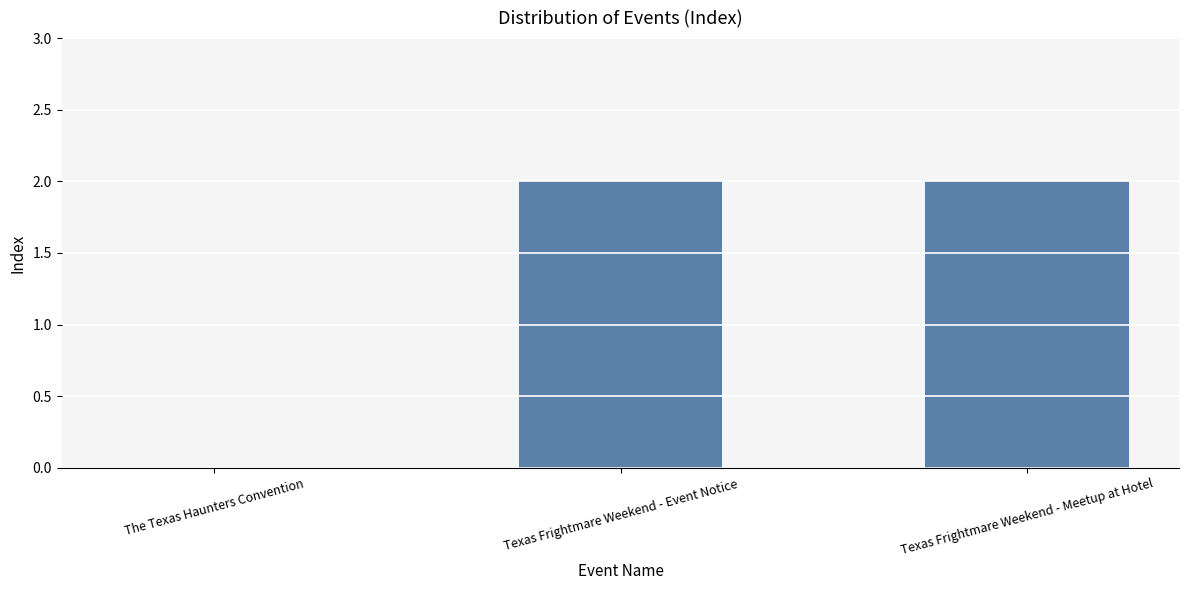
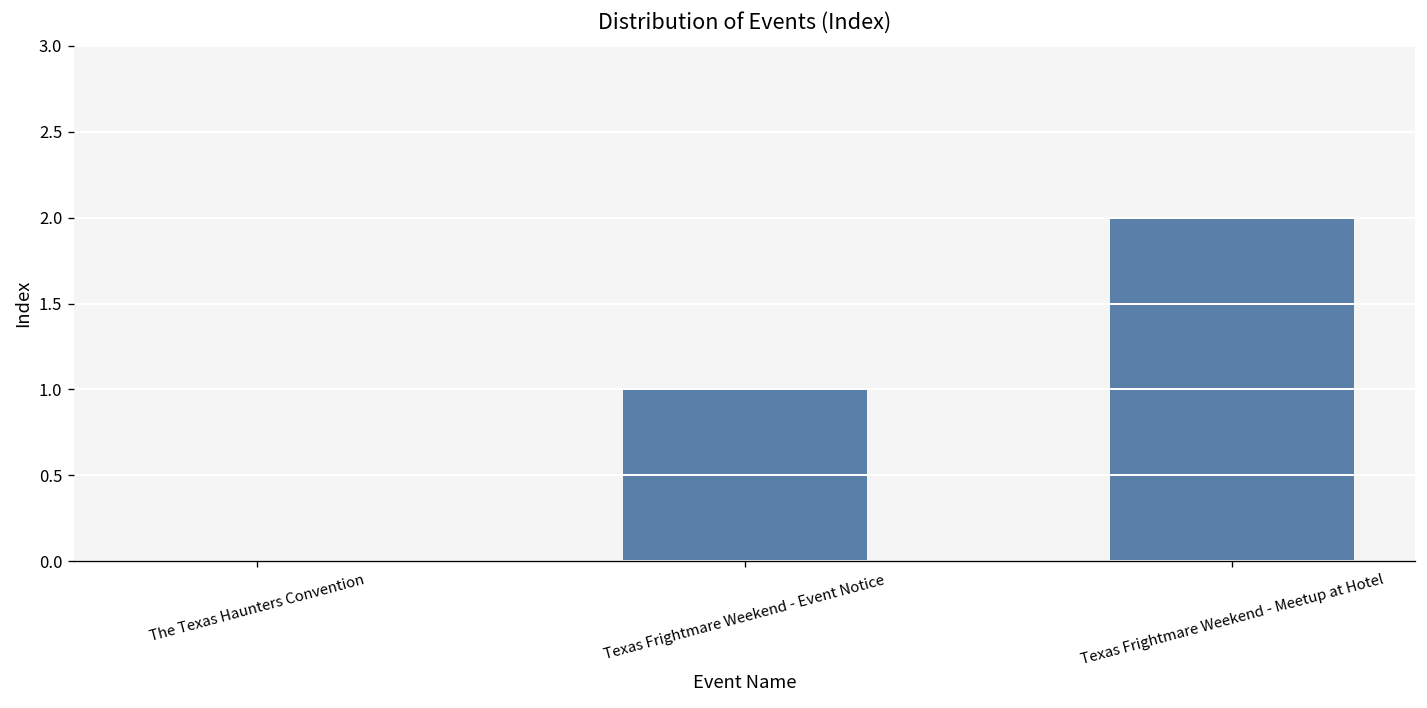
  {
    "The Texas Haunters Convention": 0,
-   "Texas Frightmare Weekend - Event Notice": 2,
+   "Texas Frightmare Weekend - Event Notice": 1,
    "Texas Frightmare Weekend - Meetup at Hotel": 2
  }
